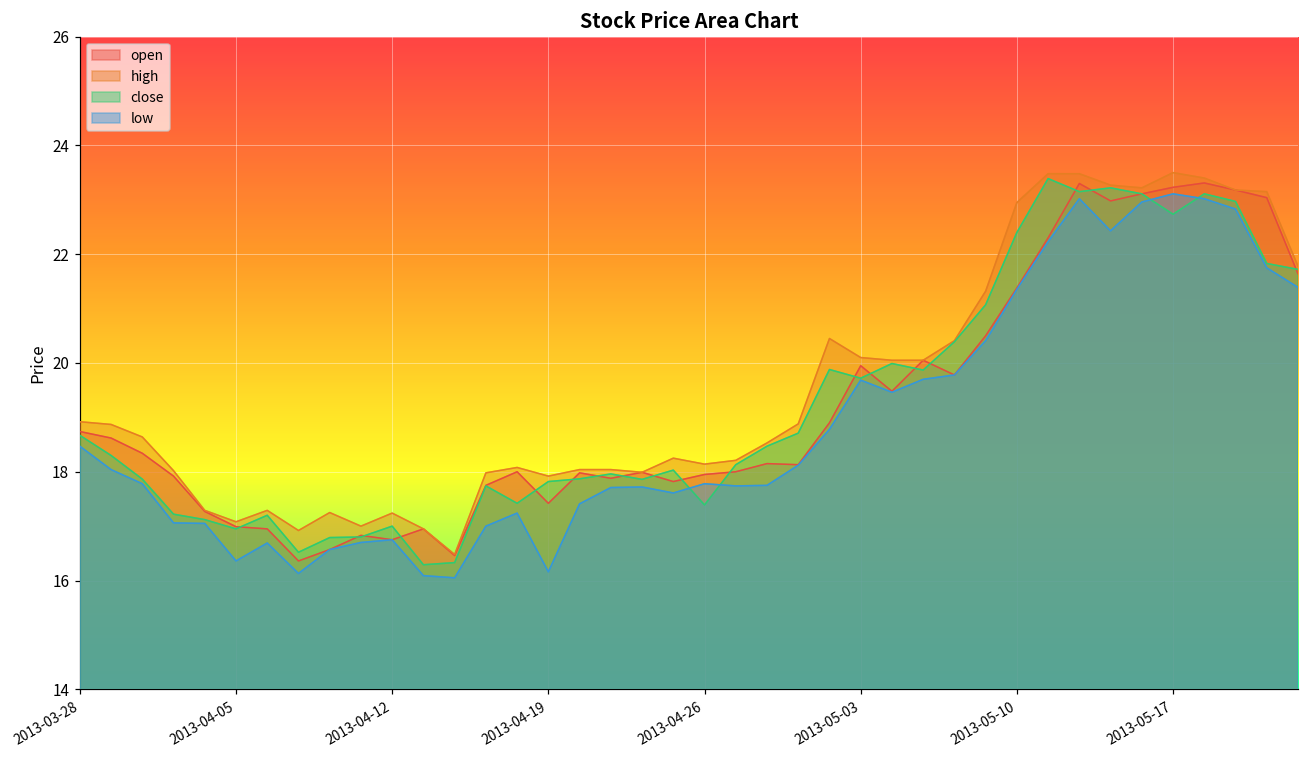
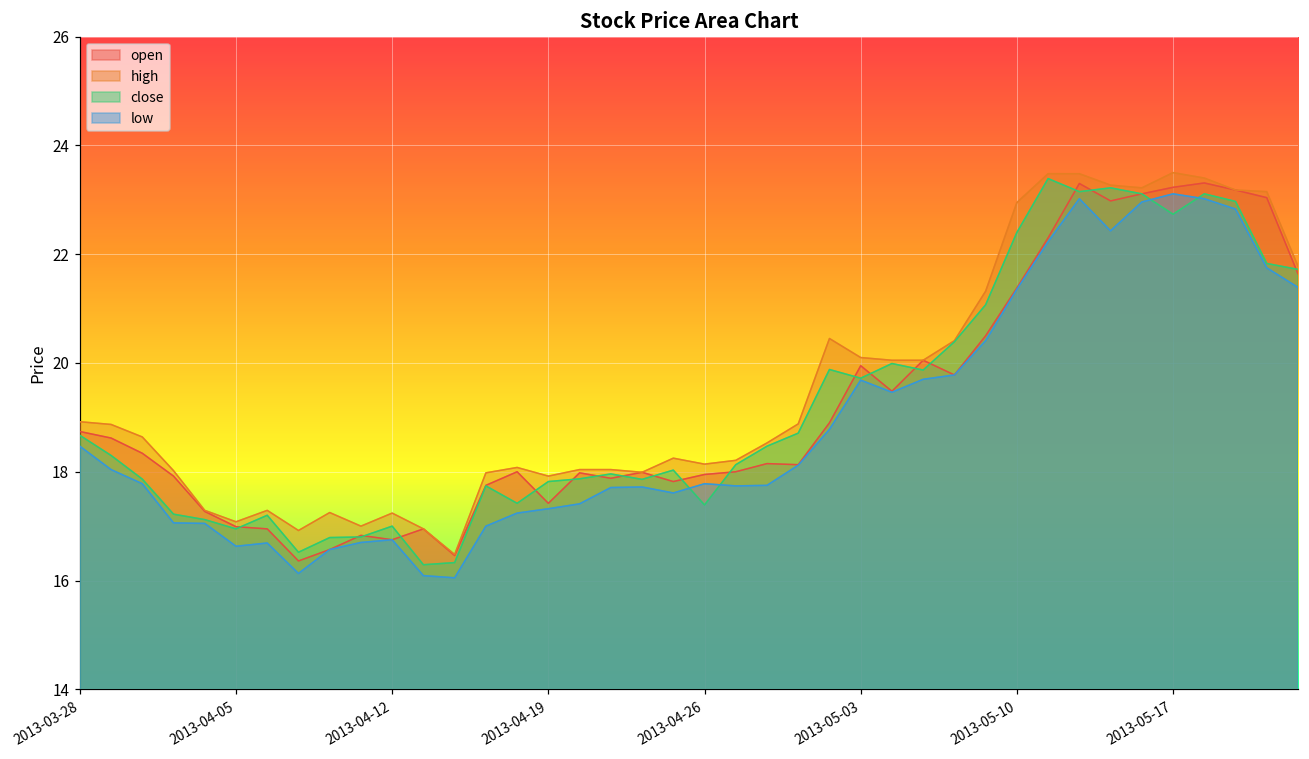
  {
    "close": {
      "2013-03-28": 18.7,
      "2013-04-12": 17.0,
      "2013-04-19": 17.8,
      "2013-04-26": 17.4,
      "2013-05-10": 22.4,
      "2013-05-17": 22.7
    },
    "low": {
      "2013-03-28": 18.5,
-     "2013-04-05": 16.4,
-     "2013-04-19": 16.2,
+     "2013-04-05": 16.6,
+     "2013-04-19": 17.3,
      "2013-04-26": 17.8,
      "2013-05-17": 23.1
    }
  }
